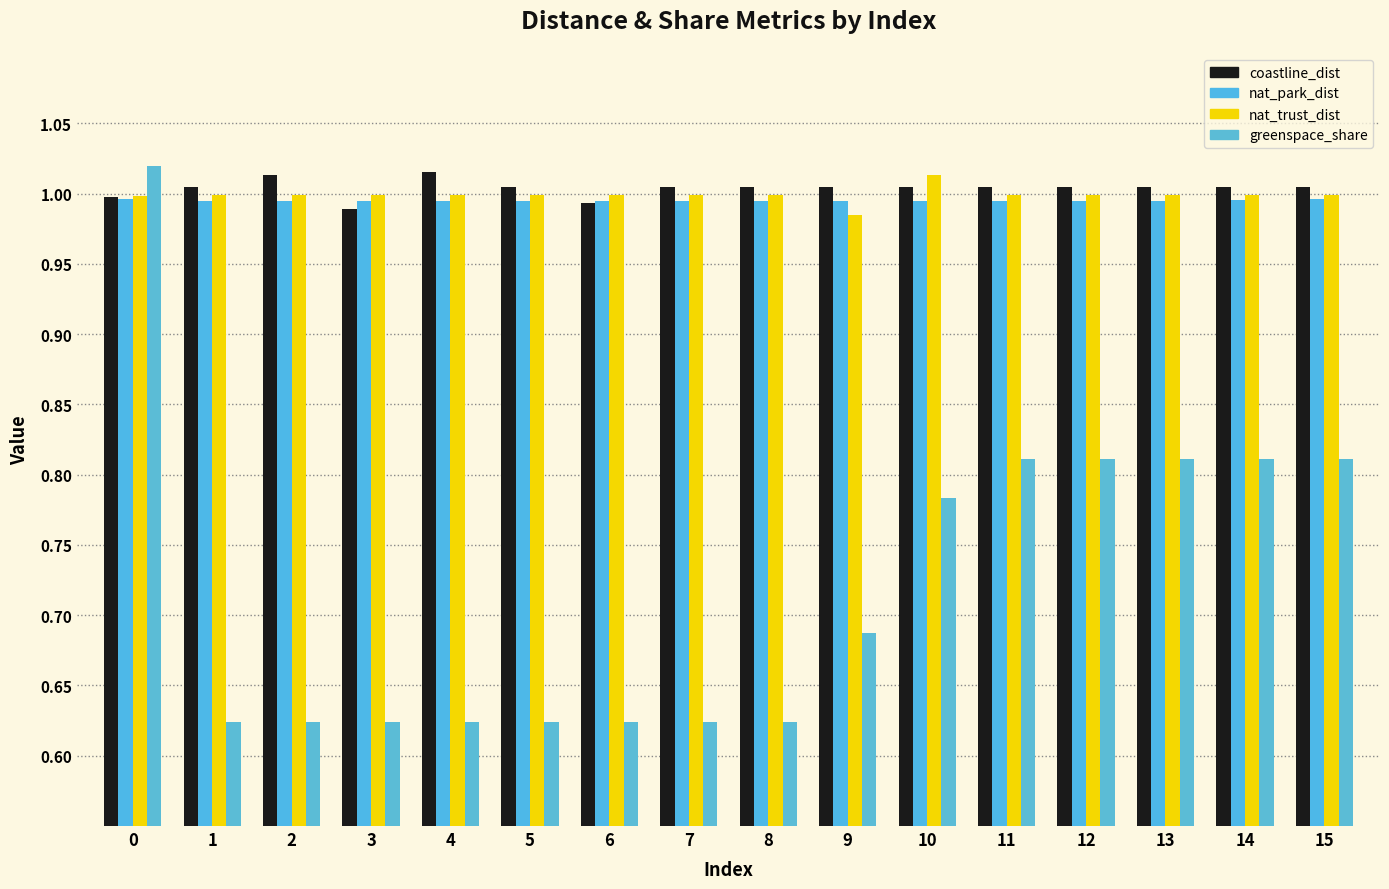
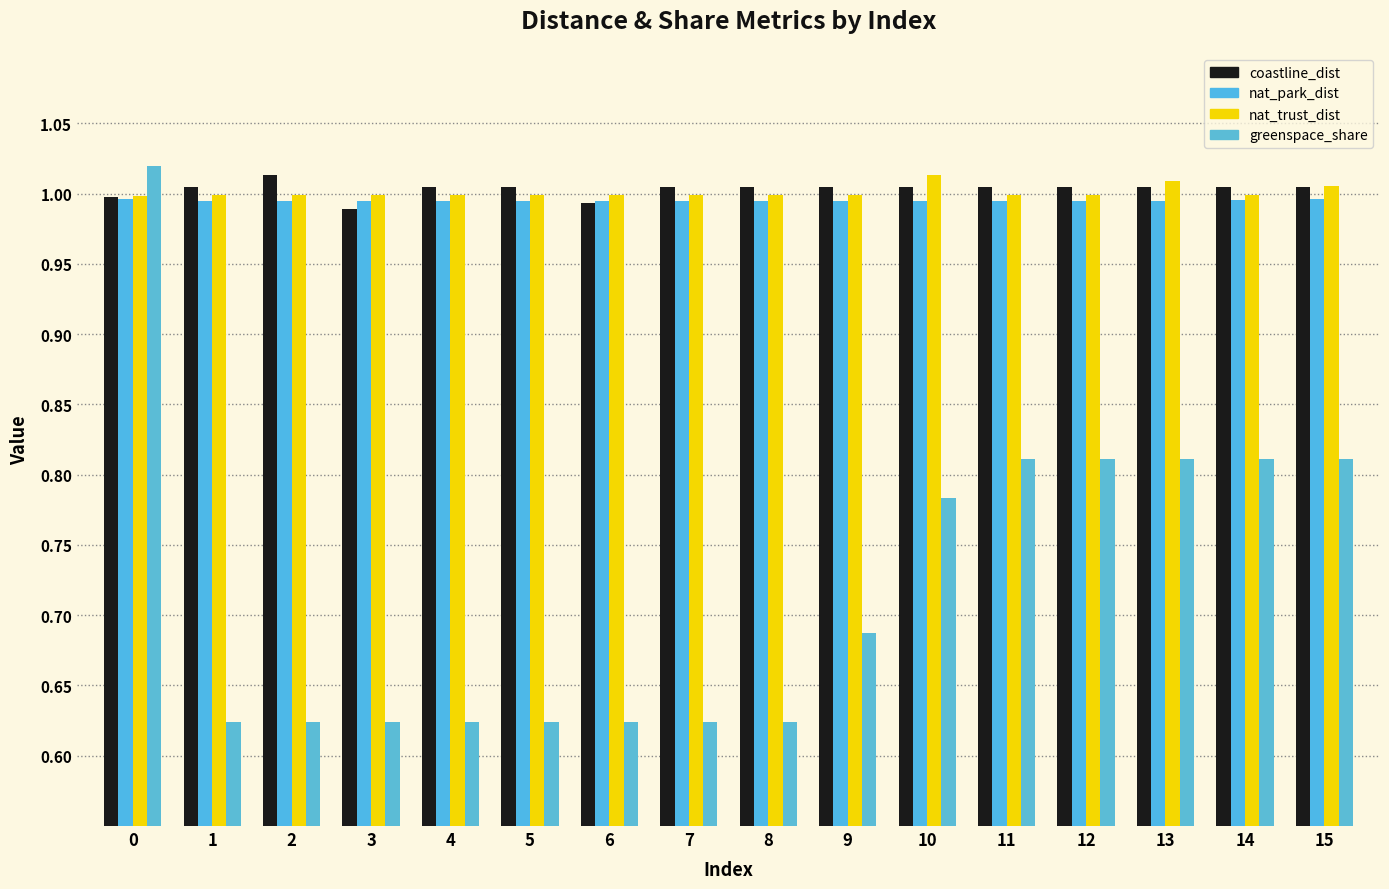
  {
    "coastline_dist": {
      "0": 0.997,
      "1": 1.005,
      "2": 1.014,
      "3": 0.989,
-     "4": 1.015,
+     "4": 1.005,
      "5": 1.005,
      "6": 0.994,
      "7": 1.005,
      "8": 1.005,
      "9": 1.005,
      "10": 1.005,
      "11": 1.005,
      "12": 1.005,
      "13": 1.005,
      "14": 1.005,
      "15": 1.005
    },
    "nat_trust_dist": {
      "0": 0.998,
      "1": 0.999,
      "2": 0.999,
      "3": 0.999,
      "4": 0.999,
      "5": 0.999,
      "6": 0.999,
      "7": 0.999,
      "8": 0.999,
-     "9": 0.985,
+     "9": 0.999,
      "10": 1.013,
      "11": 0.999,
      "12": 0.999,
-     "13": 0.999,
+     "13": 1.009,
      "14": 0.999,
-     "15": 0.999
+     "15": 1.006
    }
  }
